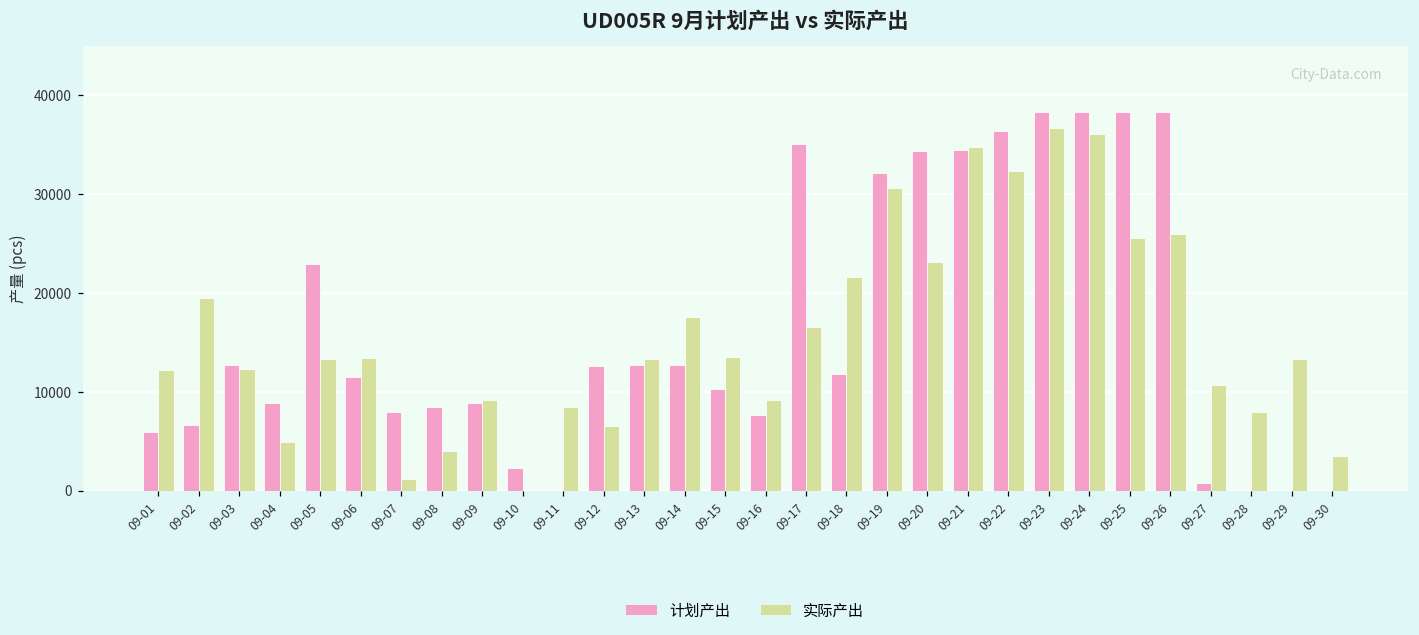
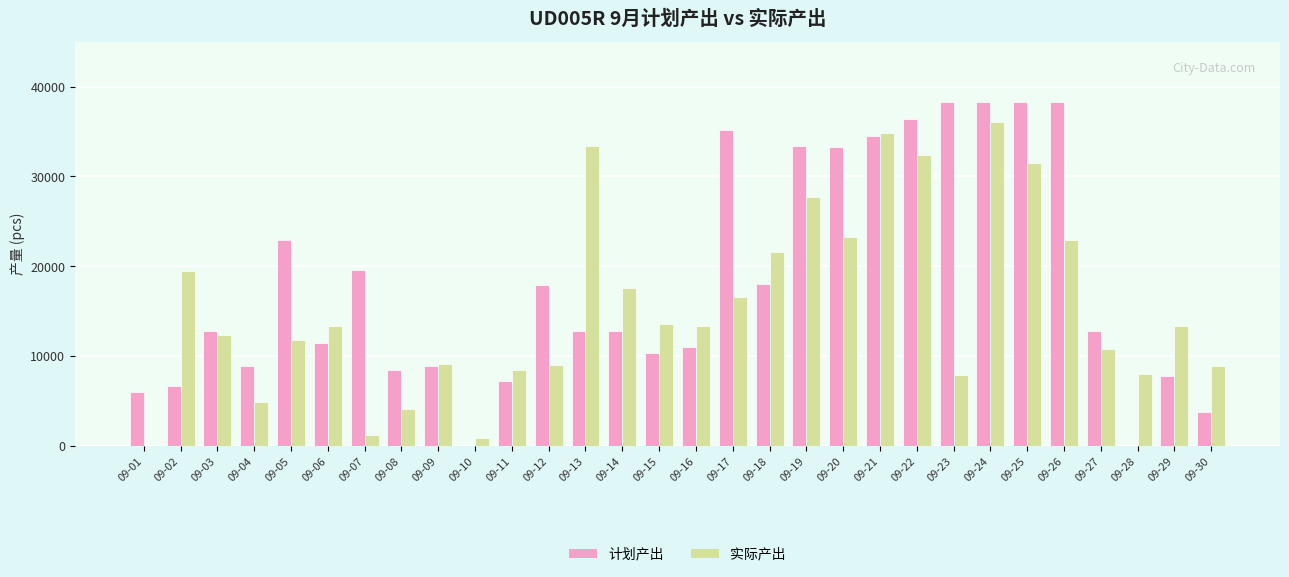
  {
    "计划产出": {
      "09-01": 6000,
      "09-02": 7000,
      "09-03": 13000,
      "09-04": 9000,
      "09-05": 23000,
      "09-06": 11000,
-     "09-07": 8000,
+     "09-07": 20000,
      "09-08": 8000,
      "09-09": 9000,
-     "09-10": 2000,
-     "09-11": 0,
-     "09-12": 13000,
+     "09-10": 0,
+     "09-11": 7000,
+     "09-12": 18000,
      "09-13": 13000,
      "09-14": 13000,
      "09-15": 10000,
-     "09-16": 8000,
+     "09-16": 11000,
      "09-17": 35000,
-     "09-18": 12000,
-     "09-19": 32000,
-     "09-20": 34000,
+     "09-18": 18000,
+     "09-19": 33000,
+     "09-20": 33000,
      "09-21": 34000,
      "09-22": 36000,
      "09-23": 38000,
      "09-24": 38000,
      "09-25": 38000,
      "09-26": 38000,
-     "09-27": 1000,
+     "09-27": 13000,
      "09-28": 0,
-     "09-29": 0,
-     "09-30": 0
+     "09-29": 8000,
+     "09-30": 4000
    },
    "实际产出": {
-     "09-01": 12000,
+     "09-01": 0,
      "09-02": 19000,
      "09-03": 12000,
      "09-04": 5000,
-     "09-05": 13000,
+     "09-05": 12000,
      "09-06": 13000,
      "09-07": 1000,
      "09-08": 4000,
      "09-09": 9000,
-     "09-10": 0,
+     "09-10": 1000,
      "09-11": 8000,
-     "09-12": 7000,
-     "09-13": 13000,
+     "09-12": 9000,
+     "09-13": 33000,
      "09-14": 18000,
      "09-15": 14000,
-     "09-16": 9000,
+     "09-16": 13000,
      "09-17": 17000,
      "09-18": 22000,
-     "09-19": 31000,
+     "09-19": 28000,
      "09-20": 23000,
      "09-21": 35000,
      "09-22": 32000,
-     "09-23": 37000,
+     "09-23": 8000,
      "09-24": 36000,
-     "09-25": 26000,
-     "09-26": 26000,
+     "09-25": 31000,
+     "09-26": 23000,
      "09-27": 11000,
      "09-28": 8000,
      "09-29": 13000,
-     "09-30": 4000
+     "09-30": 9000
    }
  }
